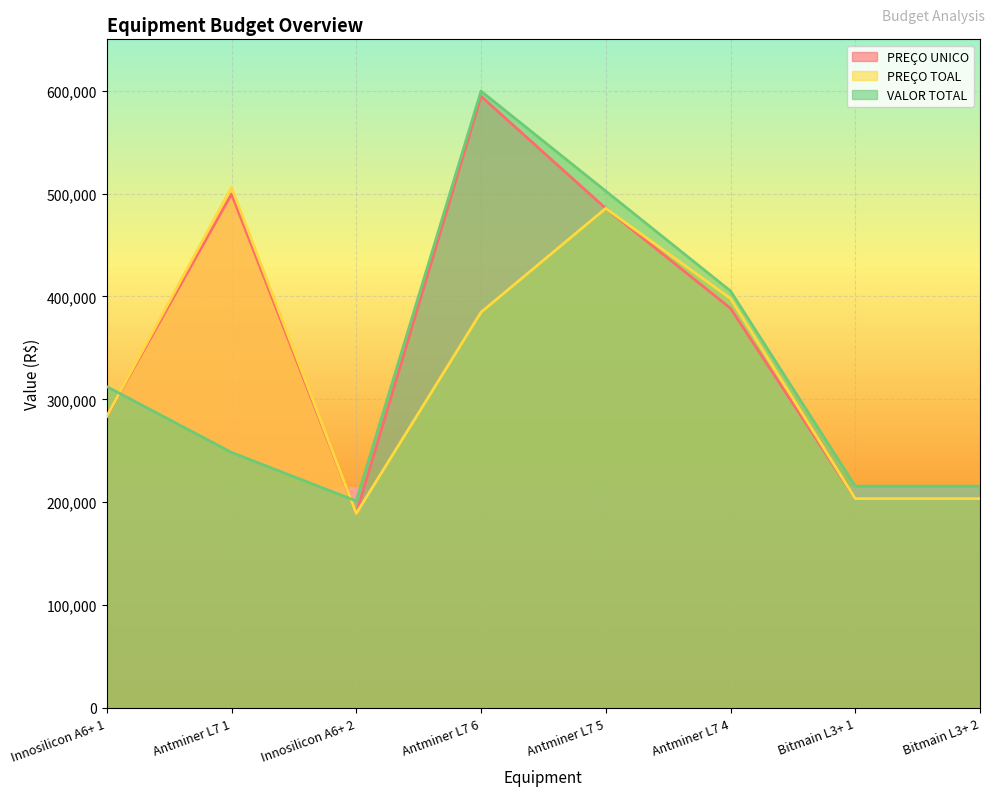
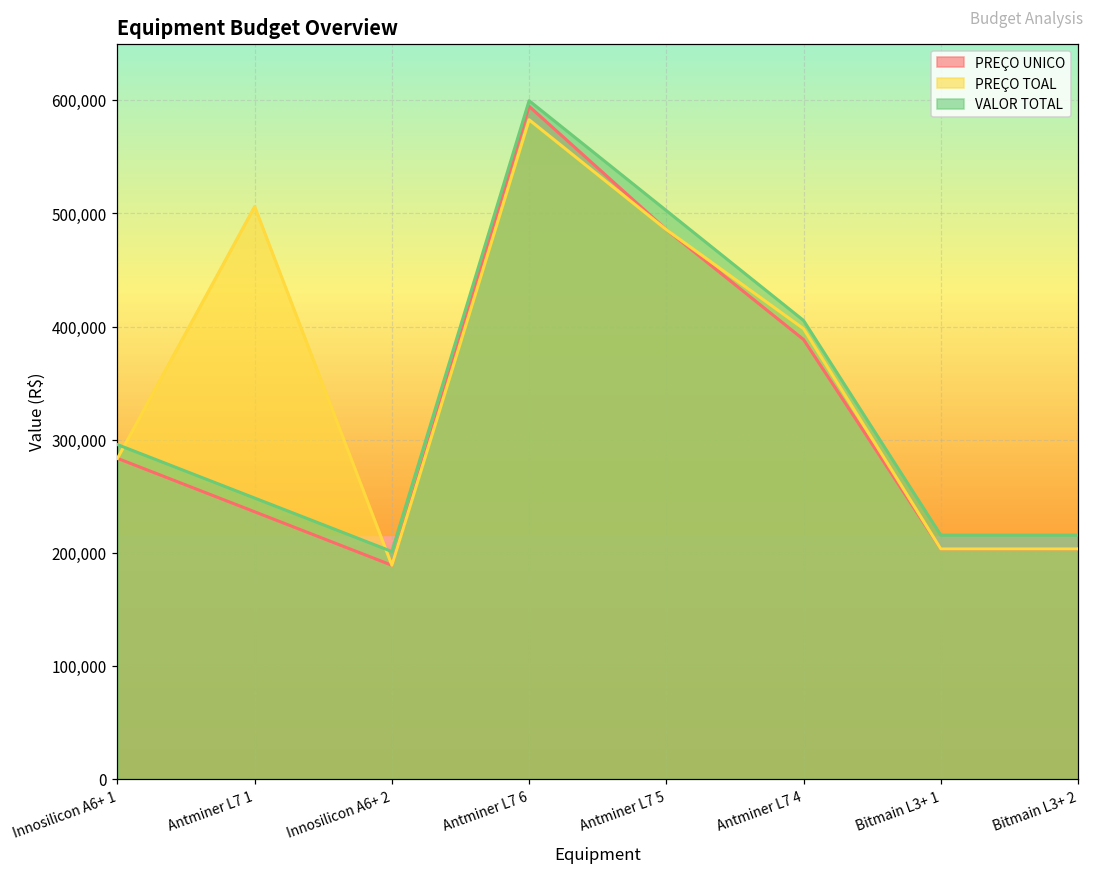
  {
    "PREÇO UNICO": {
-     "Antminer L7 1": "500,000",
+     "Antminer L7 1": "236,000",
      "Antminer L7 6": "595,000",
      "Antminer L7 4": "389,000"
    },
    "PREÇO TOAL": {
      "Antminer L7 1": "506,000",
-     "Antminer L7 6": "385,000",
+     "Antminer L7 6": "583,000",
      "Antminer L7 4": "398,000"
    },
    "VALOR TOTAL": {
-     "Innosilicon A6+ 1": "312,000",
+     "Innosilicon A6+ 1": "296,000",
      "Antminer L7 1": "248,000",
      "Innosilicon A6+ 2": "201,000",
      "Antminer L7 6": "600,000",
      "Antminer L7 5": "502,000",
      "Antminer L7 4": "405,000",
      "Bitmain L3+ 1": "216,000",
      "Bitmain L3+ 2": "216,000"
    }
  }
